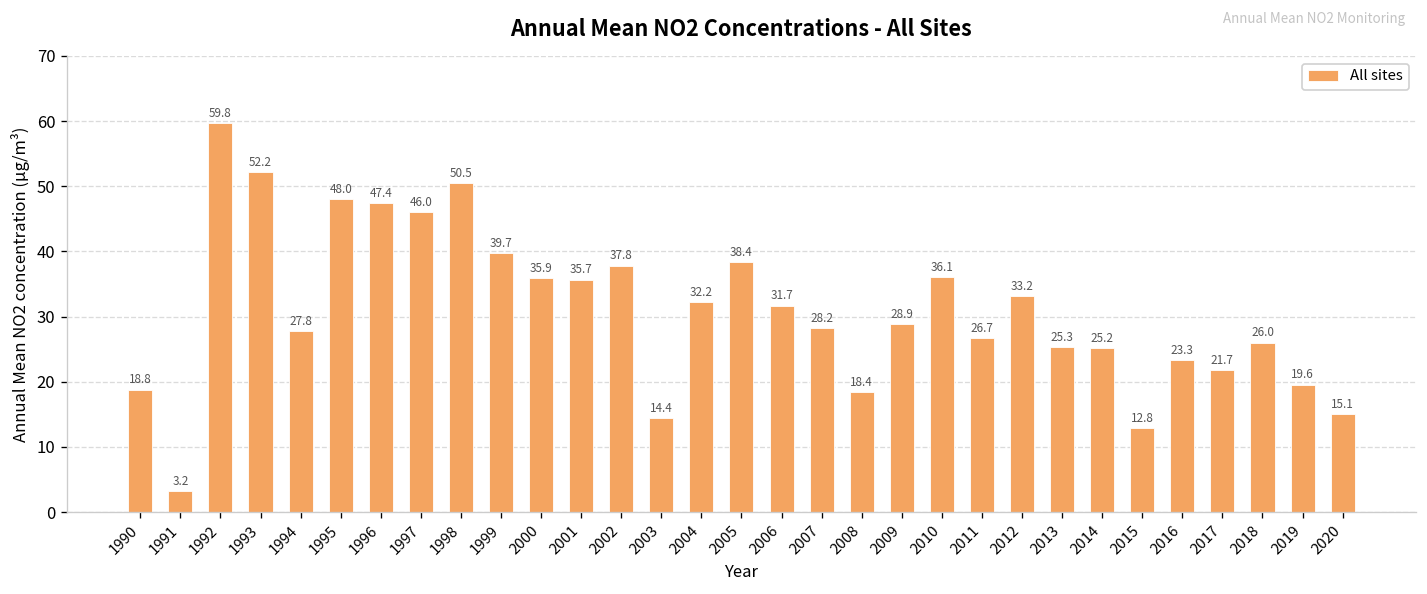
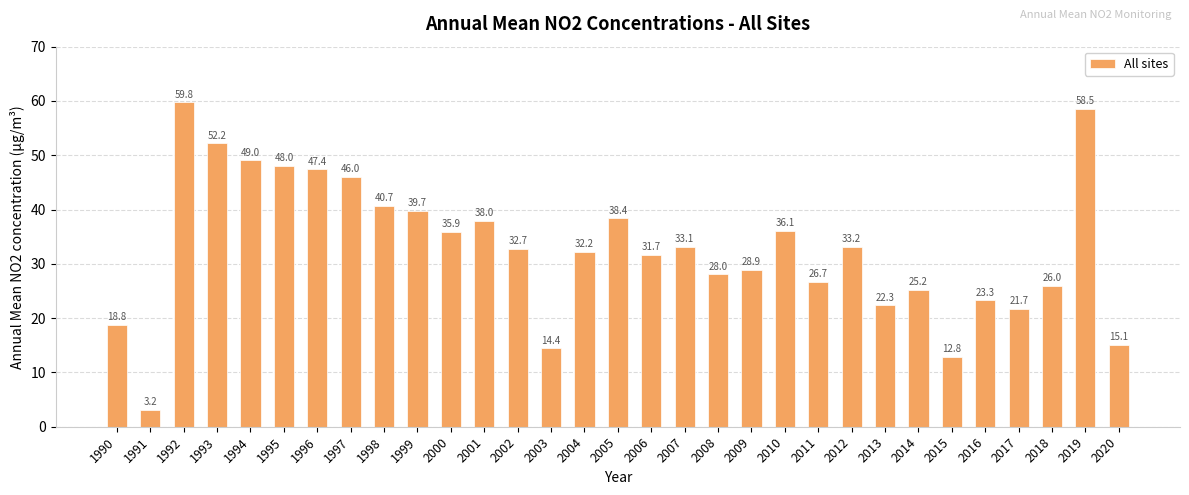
  {
    "1990": 18.8,
    "1991": 3.2,
    "1992": 59.8,
    "1993": 52.2,
-   "1994": 27.8,
+   "1994": 49.0,
    "1995": 48.0,
    "1996": 47.4,
    "1997": 46.0,
-   "1998": 50.5,
+   "1998": 40.7,
    "1999": 39.7,
    "2000": 35.9,
-   "2001": 35.7,
-   "2002": 37.8,
+   "2001": 38.0,
+   "2002": 32.7,
    "2003": 14.4,
    "2004": 32.2,
    "2005": 38.4,
    "2006": 31.7,
-   "2007": 28.2,
-   "2008": 18.4,
+   "2007": 33.1,
+   "2008": 28.0,
    "2009": 28.9,
    "2010": 36.1,
    "2011": 26.7,
    "2012": 33.2,
-   "2013": 25.3,
+   "2013": 22.3,
    "2014": 25.2,
    "2015": 12.8,
    "2016": 23.3,
    "2017": 21.7,
    "2018": 26.0,
-   "2019": 19.6,
+   "2019": 58.5,
    "2020": 15.1
  }
